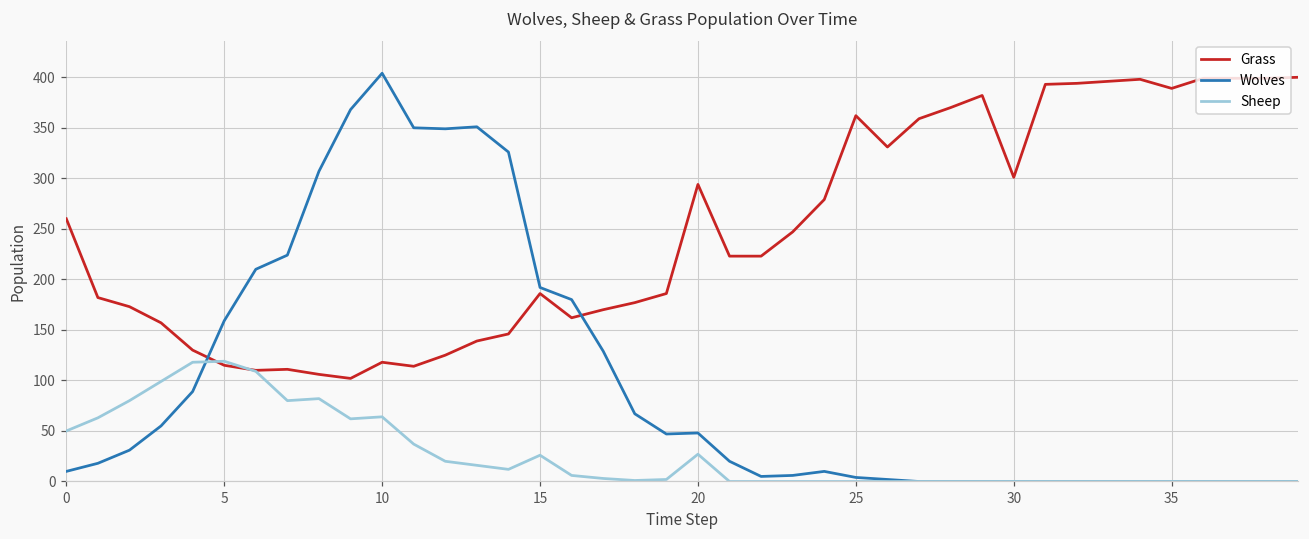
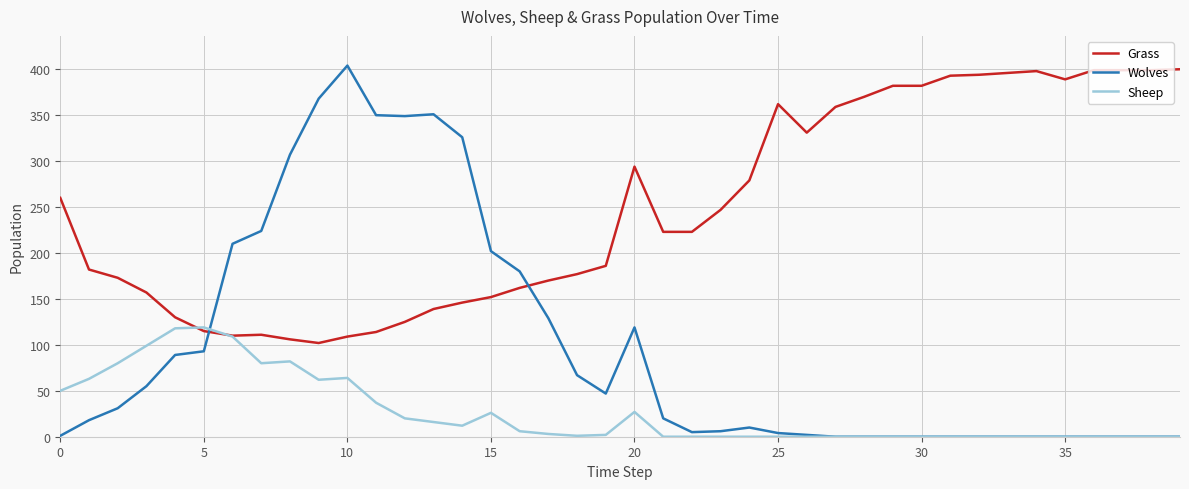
  {
    "Grass": {
      "0": 260,
      "5": 120,
-     "10": 120,
-     "15": 190,
+     "10": 110,
+     "15": 150,
      "20": 290,
      "25": 360,
-     "30": 300,
+     "30": 380,
      "35": 390
    },
    "Wolves": {
-     "0": 10,
-     "5": 160,
+     "0": 0,
+     "5": 90,
      "10": 400,
-     "15": 190,
-     "20": 50,
+     "15": 200,
+     "20": 120,
      "25": 0
    },
    "Sheep": {
      "0": 50,
      "5": 120,
      "10": 60,
      "15": 30,
      "20": 30,
      "25": 0
    }
  }
